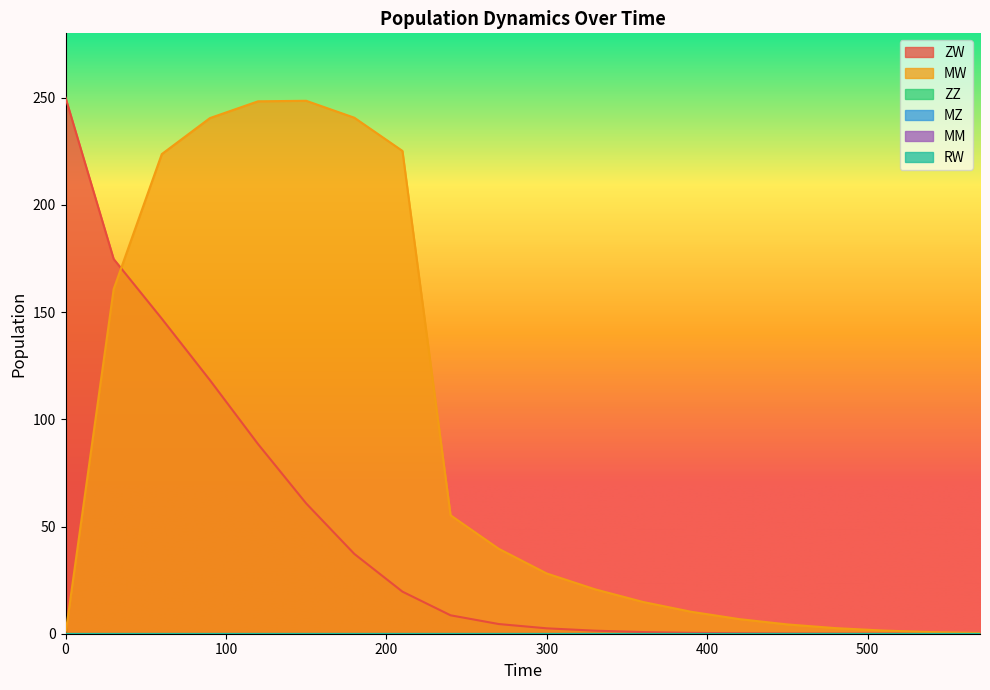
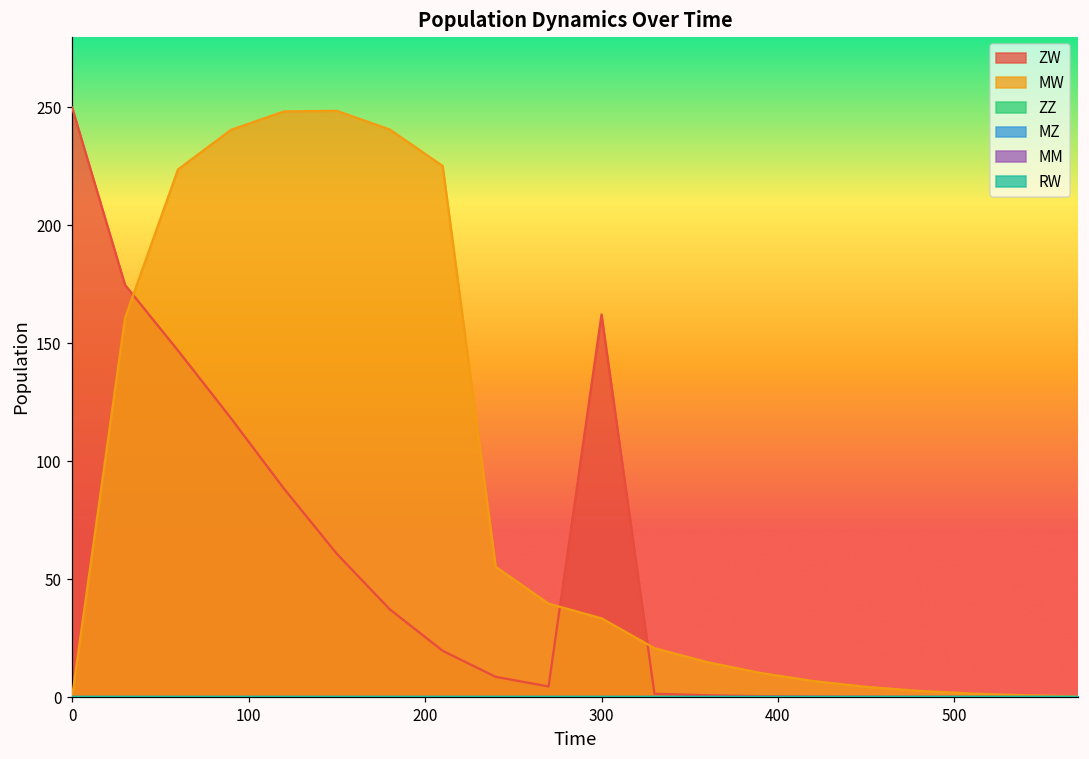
  {
    "ZW": {
      "0": 250,
-     "300": 3
+     "300": 162
    },
    "MW": {
-     "300": 28
+     "300": 33
    },
    "RW": {
      "300": 0
    }
  }
